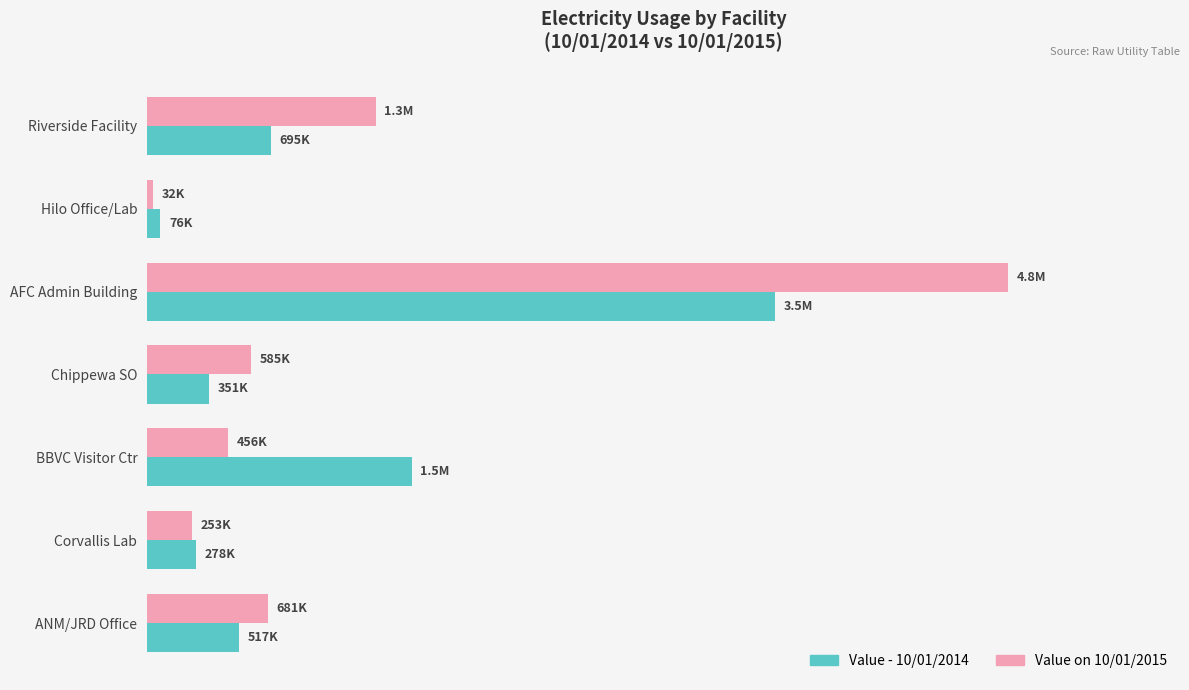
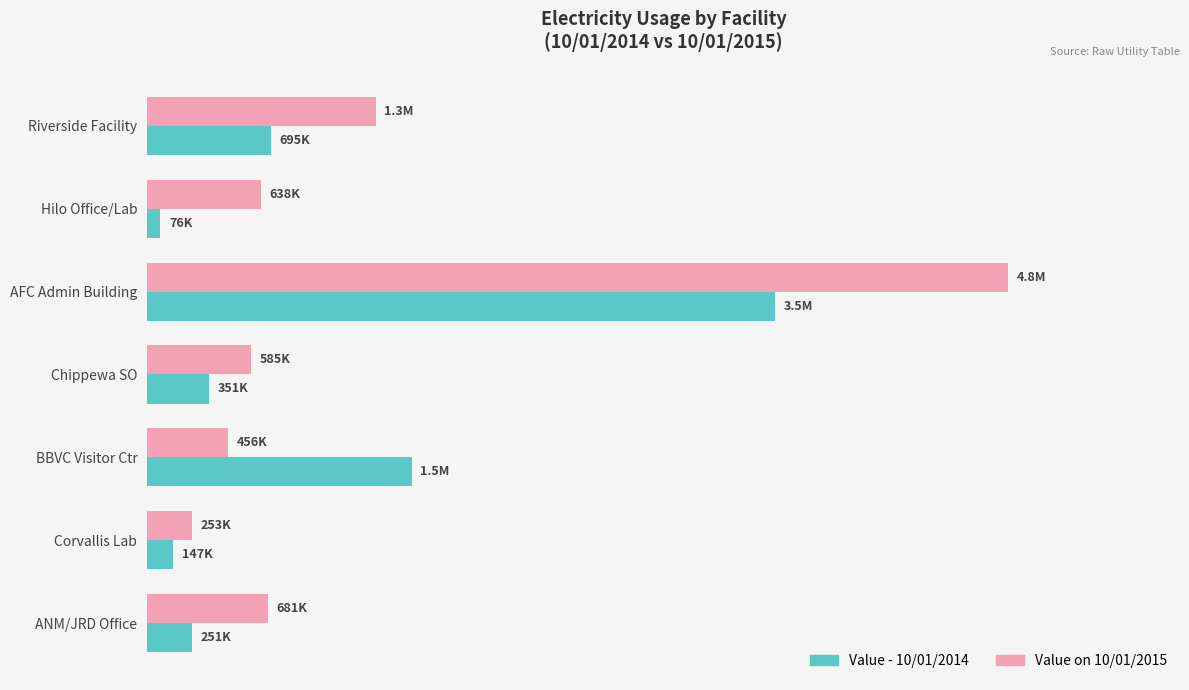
  {
    "Value - 10/01/2014": {
      "Riverside Facility": "695K",
      "Hilo Office/Lab": "76K",
      "AFC Admin Building": "3.5M",
      "Chippewa SO": "351K",
      "BBVC Visitor Ctr": "1.5M",
-     "Corvallis Lab": "278K",
-     "ANM/JRD Office": "517K"
+     "Corvallis Lab": "147K",
+     "ANM/JRD Office": "251K"
    },
    "Value on 10/01/2015": {
      "Riverside Facility": "1.3M",
-     "Hilo Office/Lab": "32K",
+     "Hilo Office/Lab": "638K",
      "AFC Admin Building": "4.8M",
      "Chippewa SO": "585K",
      "BBVC Visitor Ctr": "456K",
      "Corvallis Lab": "253K",
      "ANM/JRD Office": "681K"
    }
  }
